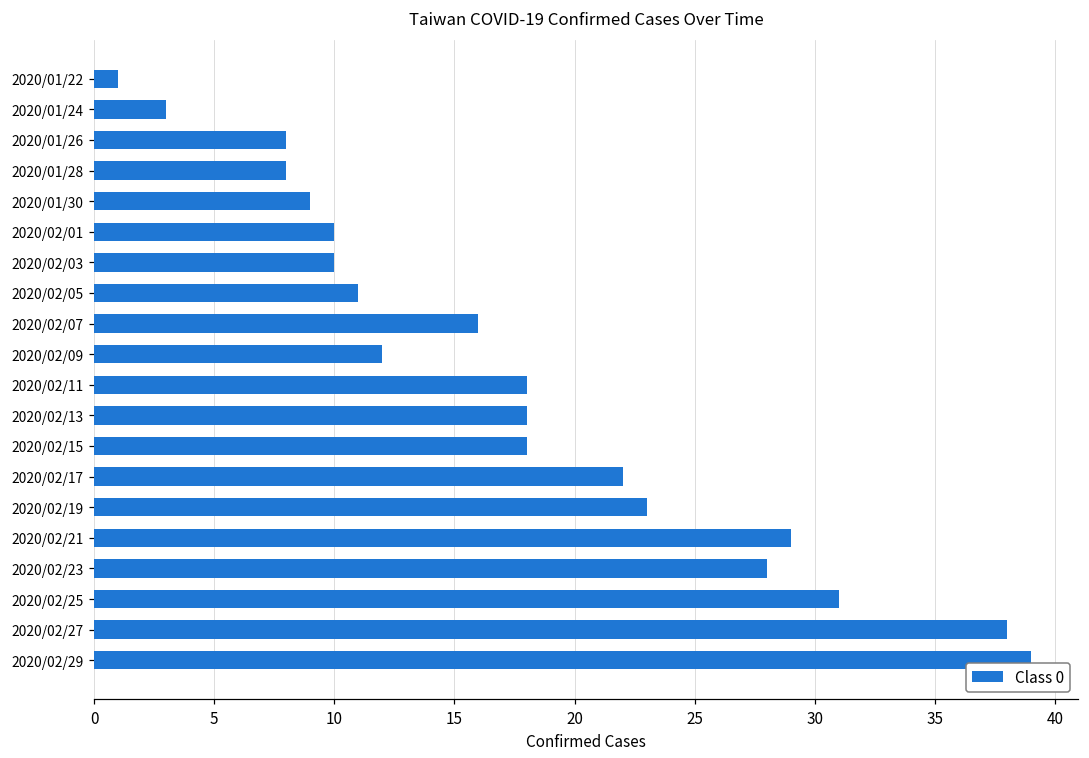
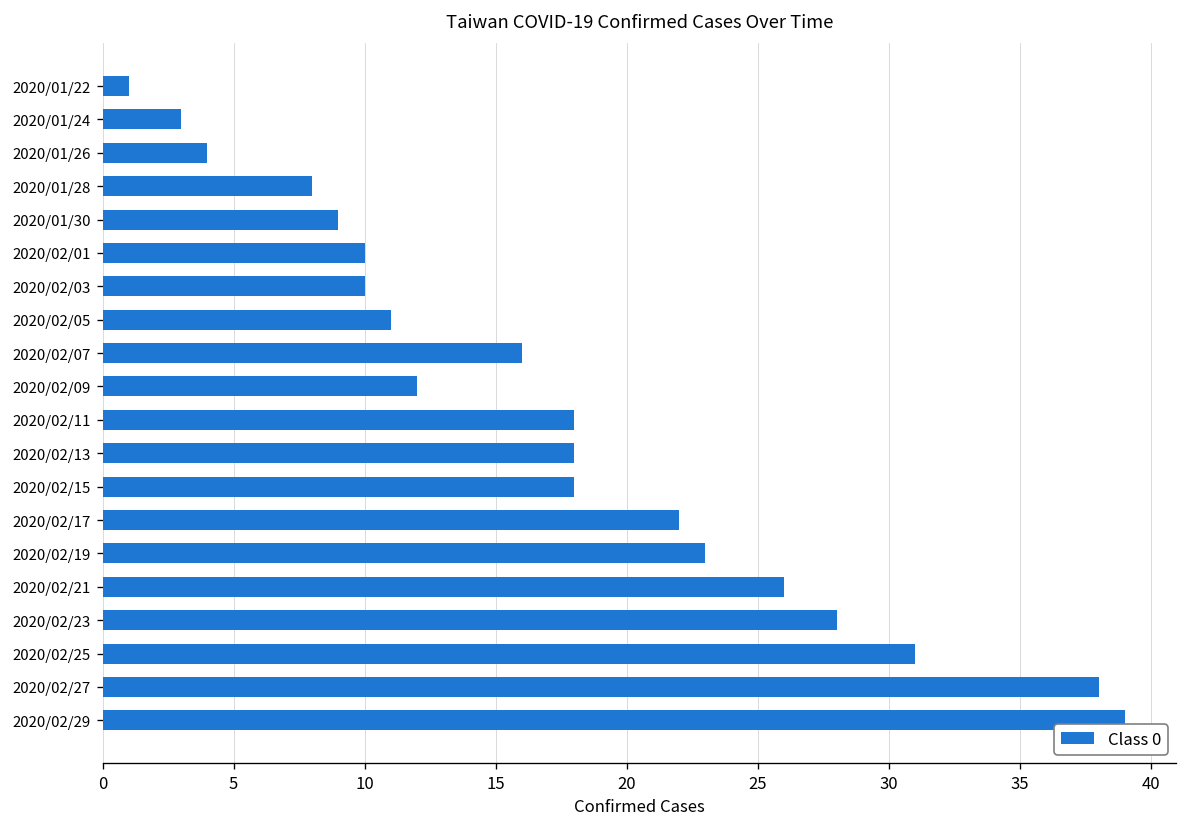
  {
    "2020/01/22": 1,
    "2020/01/24": 3,
-   "2020/01/26": 8,
+   "2020/01/26": 4,
    "2020/01/28": 8,
    "2020/01/30": 9,
    "2020/02/01": 10,
    "2020/02/03": 10,
    "2020/02/05": 11,
    "2020/02/07": 16,
    "2020/02/09": 12,
    "2020/02/11": 18,
    "2020/02/13": 18,
    "2020/02/15": 18,
    "2020/02/17": 22,
    "2020/02/19": 23,
-   "2020/02/21": 29,
+   "2020/02/21": 26,
    "2020/02/23": 28,
    "2020/02/25": 31,
    "2020/02/27": 38,
    "2020/02/29": 39
  }
